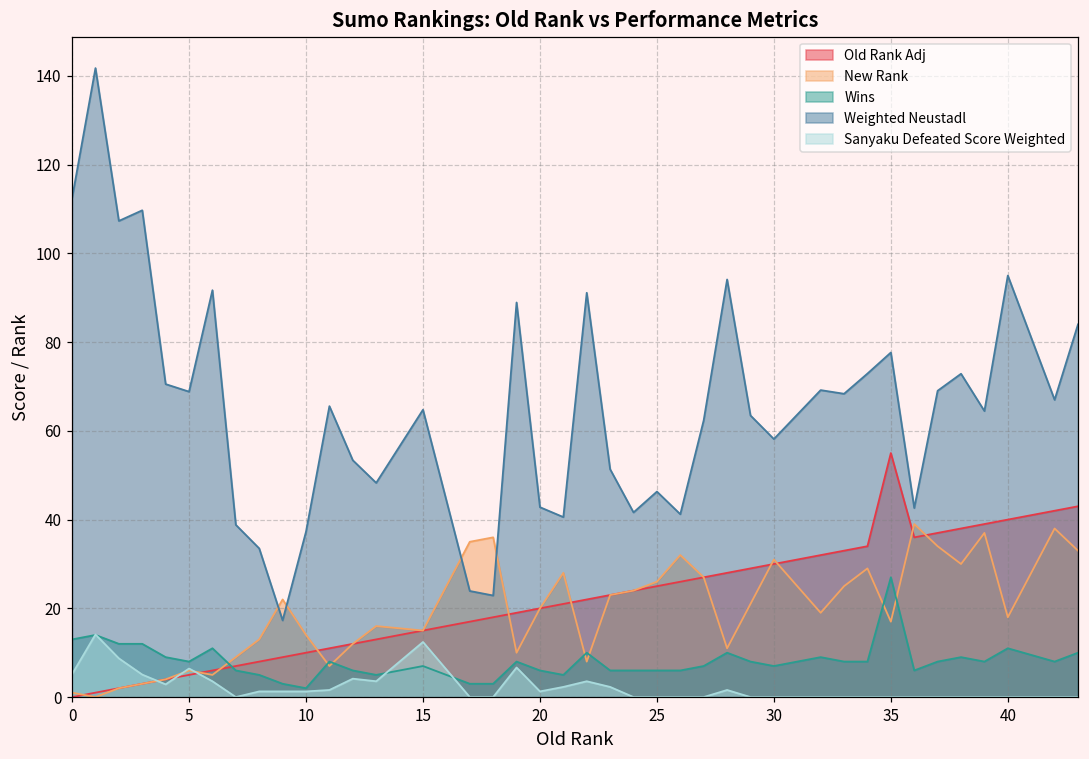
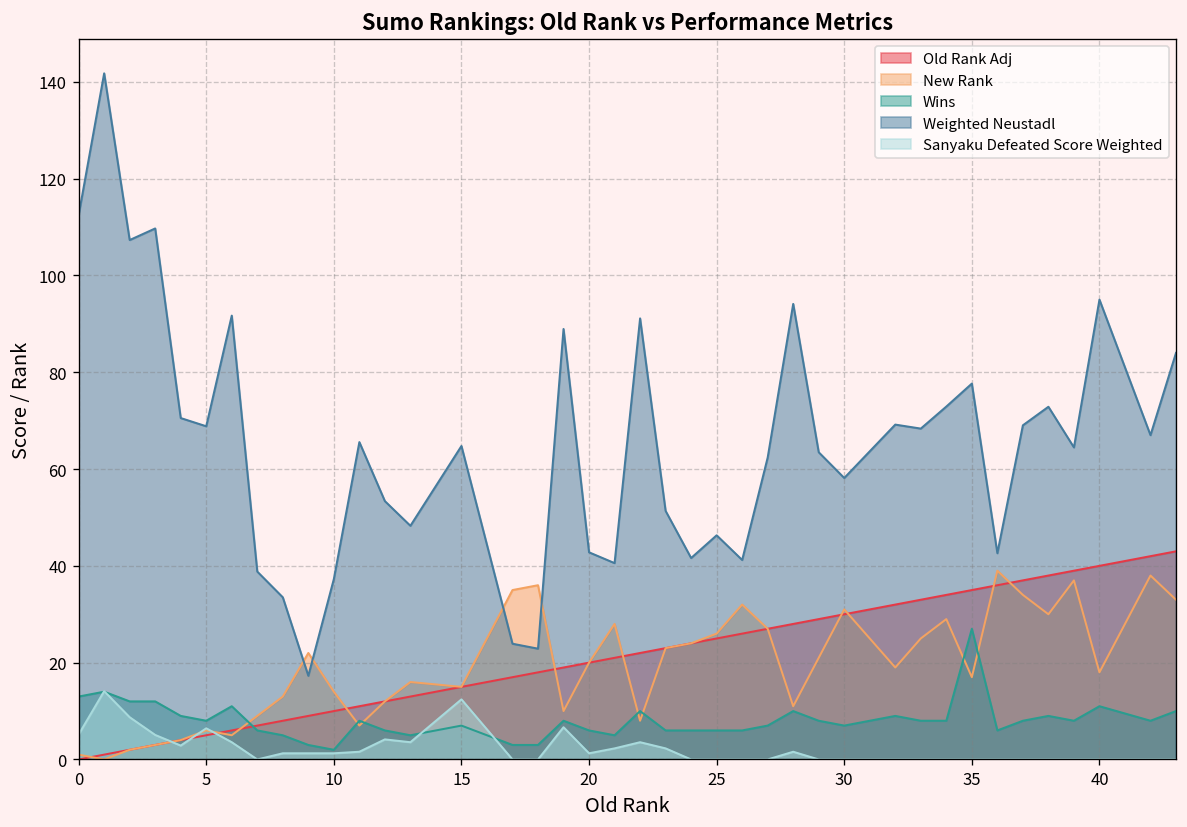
  {
    "Old Rank Adj": {
      "0": 0,
      "5": 5,
      "10": 10,
      "25": 25,
      "30": 30,
-     "35": 55,
+     "35": 35,
      "40": 40
    },
    "New Rank": {
      "0": 1,
      "10": 14,
      "25": 26,
      "30": 31,
      "35": 17,
      "40": 18
    },
    "Sanyaku Defeated Score Weighted": {
      "0": 5,
      "10": 1,
      "15": 12,
      "20": 1,
      "25": 0,
      "30": 0,
      "35": 0,
      "40": 0
    }
  }
